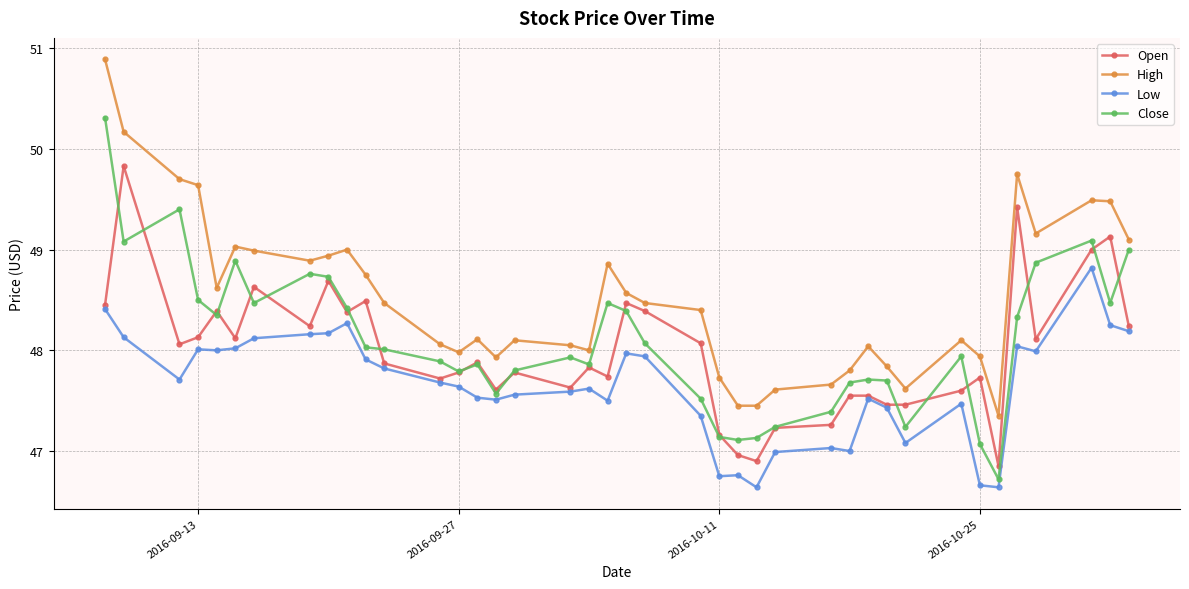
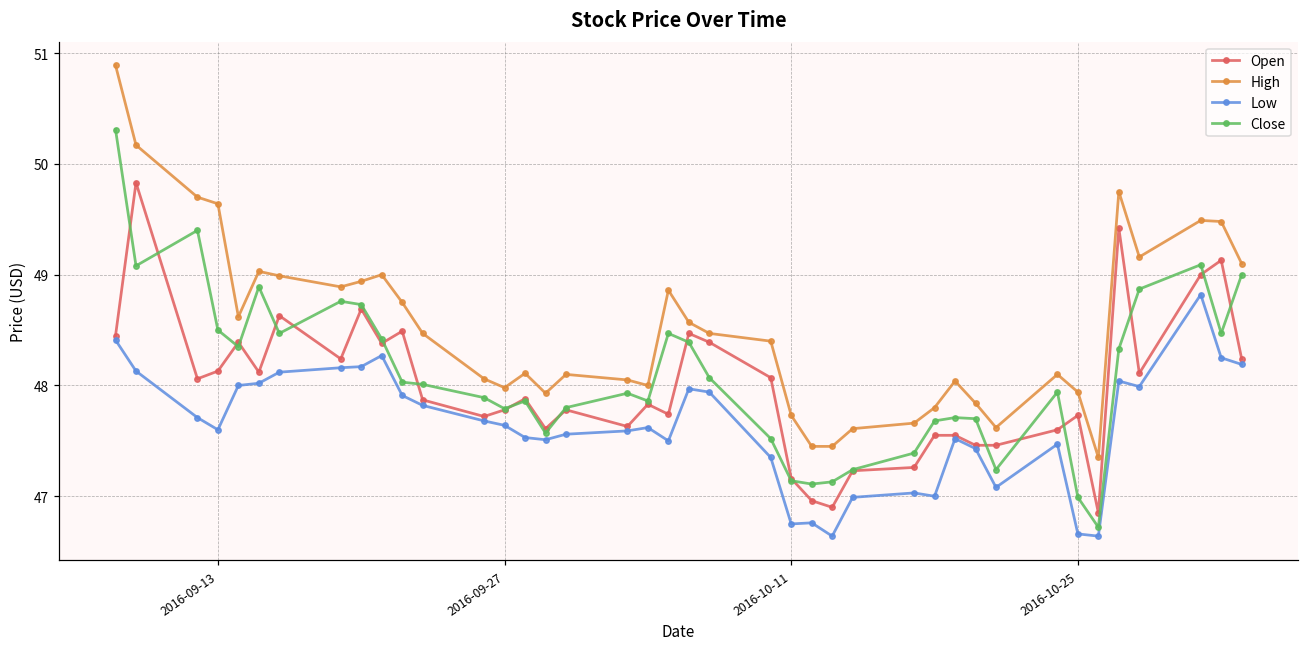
  {
    "Low": {
-     "2016-09-13": 48.01,
+     "2016-09-13": 47.60,
      "2016-09-27": 47.64,
      "2016-10-11": 46.75,
      "2016-10-25": 46.66
    },
    "Close": {
      "2016-09-13": 48.50,
-     "2016-10-25": 47.07
+     "2016-10-25": 46.99
    }
  }
